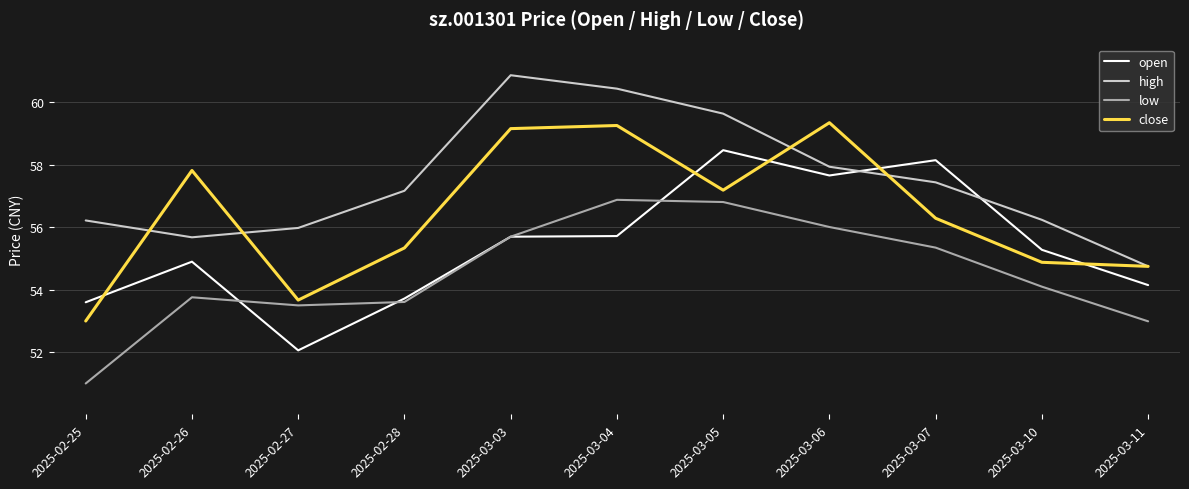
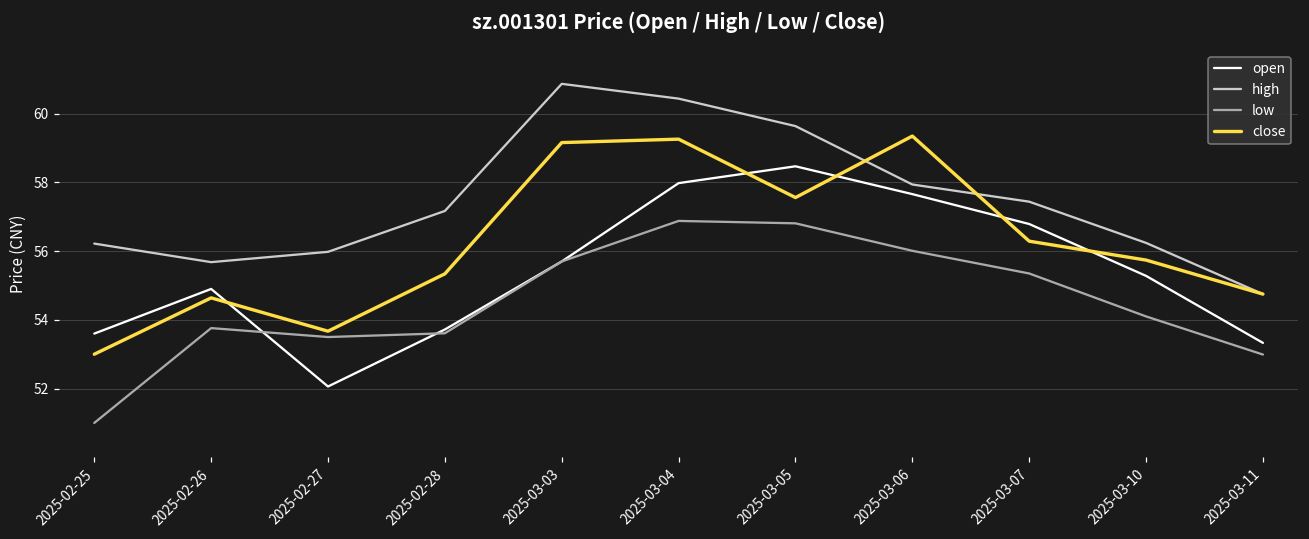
  {
    "open": {
      "2025-02-25": 53.6,
      "2025-02-26": 54.9,
      "2025-02-27": 52.1,
      "2025-02-28": 53.7,
-     "2025-03-04": 55.7,
+     "2025-03-04": 58.0,
      "2025-03-05": 58.5,
      "2025-03-06": 57.7,
-     "2025-03-07": 58.2,
+     "2025-03-07": 56.8,
      "2025-03-10": 55.3,
-     "2025-03-11": 54.2
+     "2025-03-11": 53.3
    },
    "close": {
      "2025-02-25": 53.0,
-     "2025-02-26": 57.8,
+     "2025-02-26": 54.6,
      "2025-02-27": 53.7,
      "2025-02-28": 55.3,
      "2025-03-03": 59.2,
      "2025-03-04": 59.3,
-     "2025-03-05": 57.2,
+     "2025-03-05": 57.6,
      "2025-03-06": 59.4,
      "2025-03-07": 56.3,
-     "2025-03-10": 54.9
+     "2025-03-10": 55.7
    }
  }
